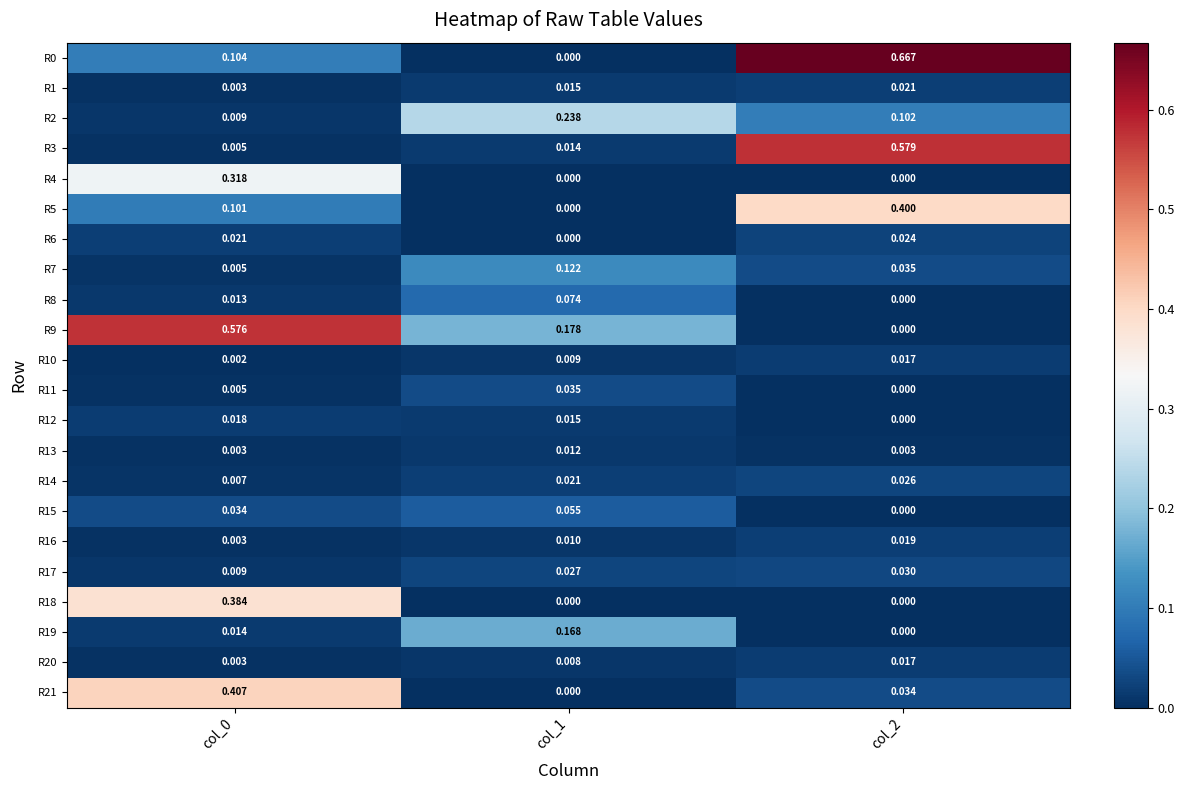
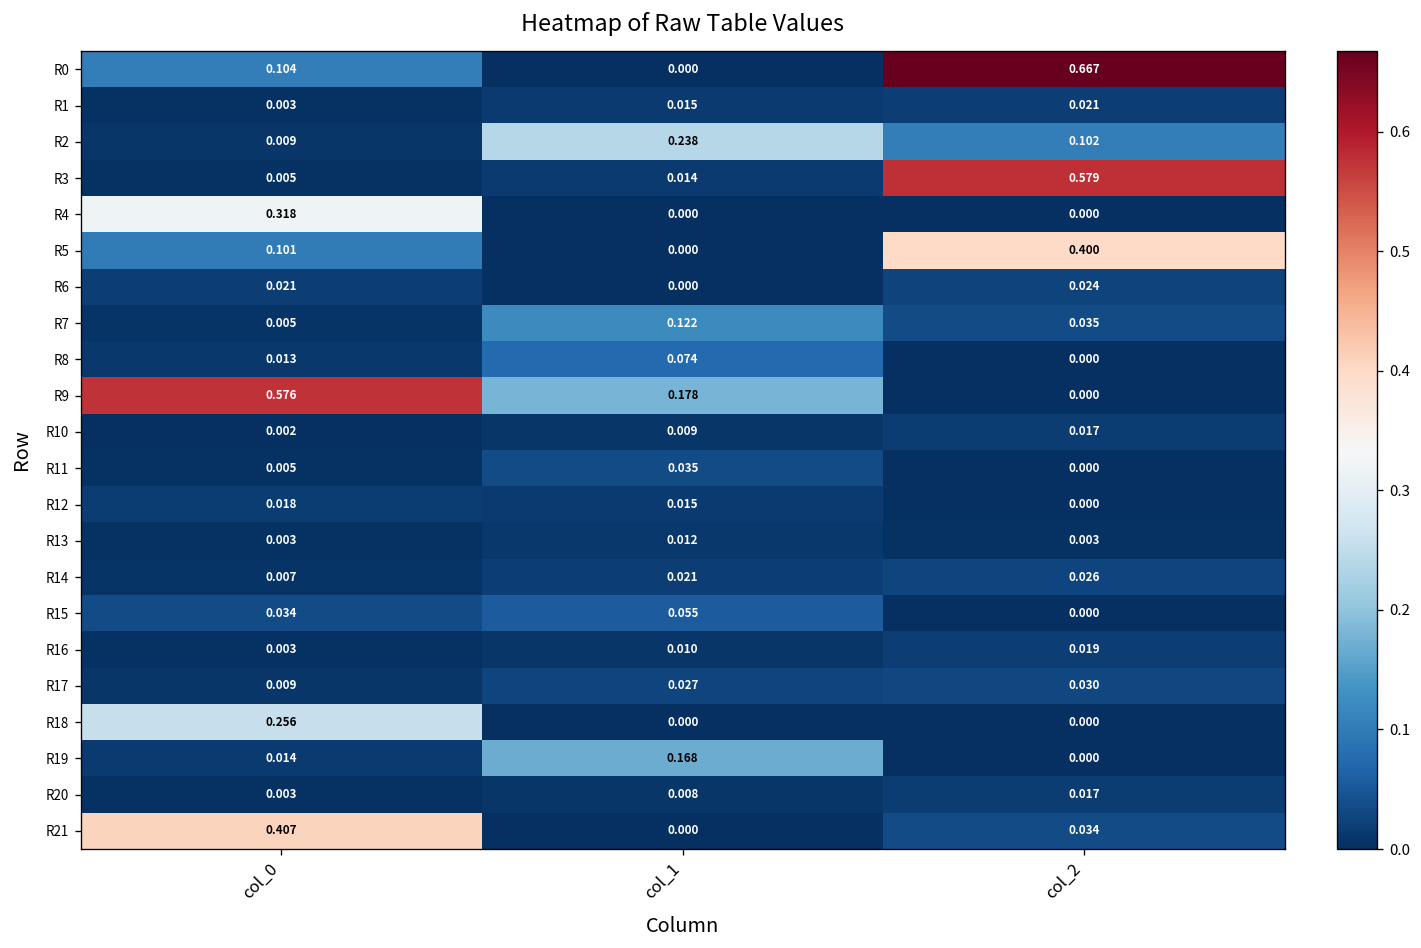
  {
    "R0": {
      "col_0": 0.104,
      "col_1": 0.000,
      "col_2": 0.667
    },
    "R1": {
      "col_0": 0.003,
      "col_1": 0.015,
      "col_2": 0.021
    },
    "R2": {
      "col_0": 0.009,
      "col_1": 0.238,
      "col_2": 0.102
    },
    "R3": {
      "col_0": 0.005,
      "col_1": 0.014,
      "col_2": 0.579
    },
    "R4": {
      "col_0": 0.318,
      "col_1": 0.000,
      "col_2": 0.000
    },
    "R5": {
      "col_0": 0.101,
      "col_1": 0.000,
      "col_2": 0.400
    },
    "R6": {
      "col_0": 0.021,
      "col_1": 0.000,
      "col_2": 0.024
    },
    "R7": {
      "col_0": 0.005,
      "col_1": 0.122,
      "col_2": 0.035
    },
    "R8": {
      "col_0": 0.013,
      "col_1": 0.074,
      "col_2": 0.000
    },
    "R9": {
      "col_0": 0.576,
      "col_1": 0.178,
      "col_2": 0.000
    },
    "R10": {
      "col_0": 0.002,
      "col_1": 0.009,
      "col_2": 0.017
    },
    "R11": {
      "col_0": 0.005,
      "col_1": 0.035,
      "col_2": 0.000
    },
    "R12": {
      "col_0": 0.018,
      "col_1": 0.015,
      "col_2": 0.000
    },
    "R13": {
      "col_0": 0.003,
      "col_1": 0.012,
      "col_2": 0.003
    },
    "R14": {
      "col_0": 0.007,
      "col_1": 0.021,
      "col_2": 0.026
    },
    "R15": {
      "col_0": 0.034,
      "col_1": 0.055,
      "col_2": 0.000
    },
    "R16": {
      "col_0": 0.003,
      "col_1": 0.010,
      "col_2": 0.019
    },
    "R17": {
      "col_0": 0.009,
      "col_1": 0.027,
      "col_2": 0.030
    },
    "R18": {
-     "col_0": 0.384,
+     "col_0": 0.256,
      "col_1": 0.000,
      "col_2": 0.000
    },
    "R19": {
      "col_0": 0.014,
      "col_1": 0.168,
      "col_2": 0.000
    },
    "R20": {
      "col_0": 0.003,
      "col_1": 0.008,
      "col_2": 0.017
    },
    "R21": {
      "col_0": 0.407,
      "col_1": 0.000,
      "col_2": 0.034
    }
  }
